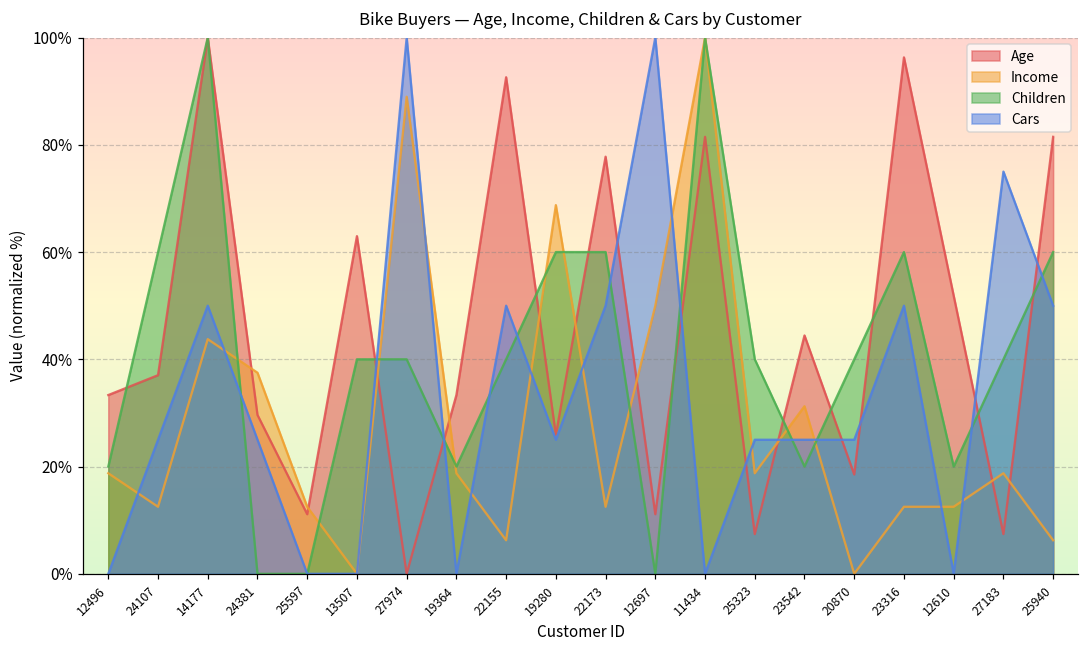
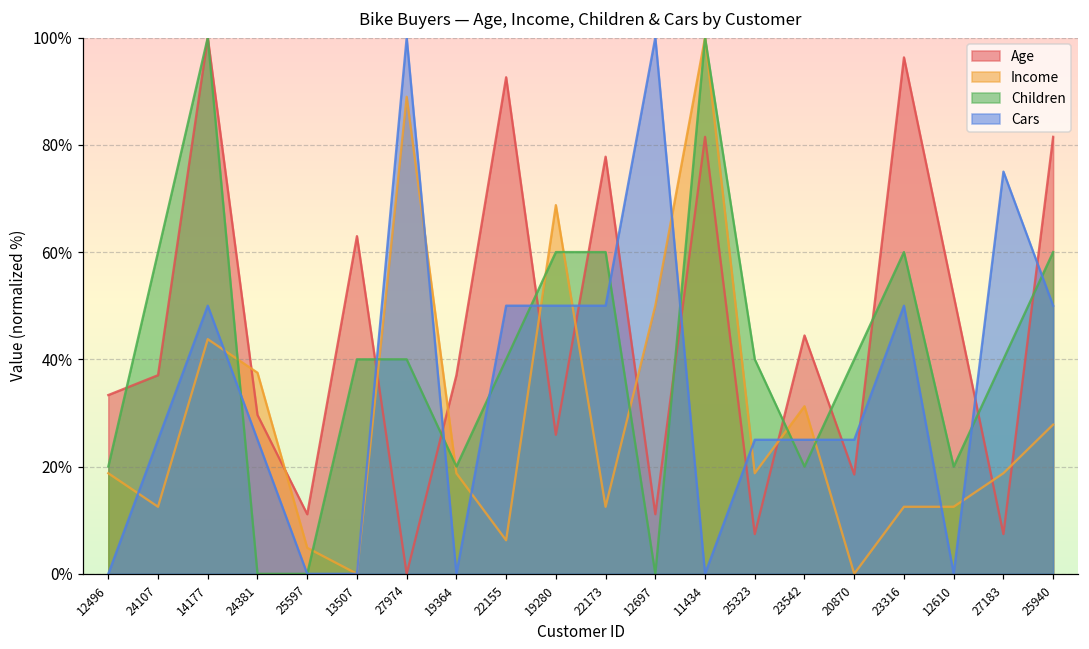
  {
    "Age": {
      "12496": "33%",
      "24107": "37%",
      "24381": "30%",
      "25597": "11%",
      "13507": "63%",
      "27974": "0%",
-     "19364": "33%",
+     "19364": "37%",
      "22155": "93%",
      "19280": "26%",
      "22173": "78%",
      "12697": "11%",
      "11434": "81%",
      "25323": "7%",
      "23542": "44%",
      "20870": "19%",
      "23316": "96%",
      "12610": "52%",
      "27183": "7%",
      "25940": "81%"
    },
    "Income": {
      "12496": "19%",
      "24107": "13%",
      "14177": "44%",
      "24381": "38%",
-     "25597": "13%",
+     "25597": "5%",
      "27974": "89%",
      "19364": "19%",
      "22155": "6%",
      "19280": "69%",
      "22173": "13%",
      "12697": "50%",
      "25323": "19%",
      "23542": "31%",
      "20870": "0%",
      "23316": "13%",
      "12610": "13%",
      "27183": "19%",
-     "25940": "6%"
+     "25940": "28%"
    },
    "Children": {
      "12496": "20%",
      "24107": "60%",
      "24381": "0%",
      "13507": "40%",
      "27974": "40%",
      "19364": "20%",
      "22155": "40%",
      "19280": "60%",
      "22173": "60%",
      "12697": "0%",
      "25323": "40%",
      "23542": "20%",
      "20870": "40%",
      "23316": "60%",
      "12610": "20%",
      "27183": "40%",
      "25940": "60%"
    },
    "Cars": {
      "12496": "0%",
      "24107": "25%",
      "14177": "50%",
      "24381": "25%",
      "27974": "100%",
      "19364": "0%",
      "22155": "50%",
-     "19280": "25%",
+     "19280": "50%",
      "22173": "50%",
      "12697": "100%",
      "11434": "0%",
      "25323": "25%",
      "23542": "25%",
      "20870": "25%",
      "23316": "50%",
      "12610": "0%",
      "27183": "75%",
      "25940": "50%"
    }
  }
